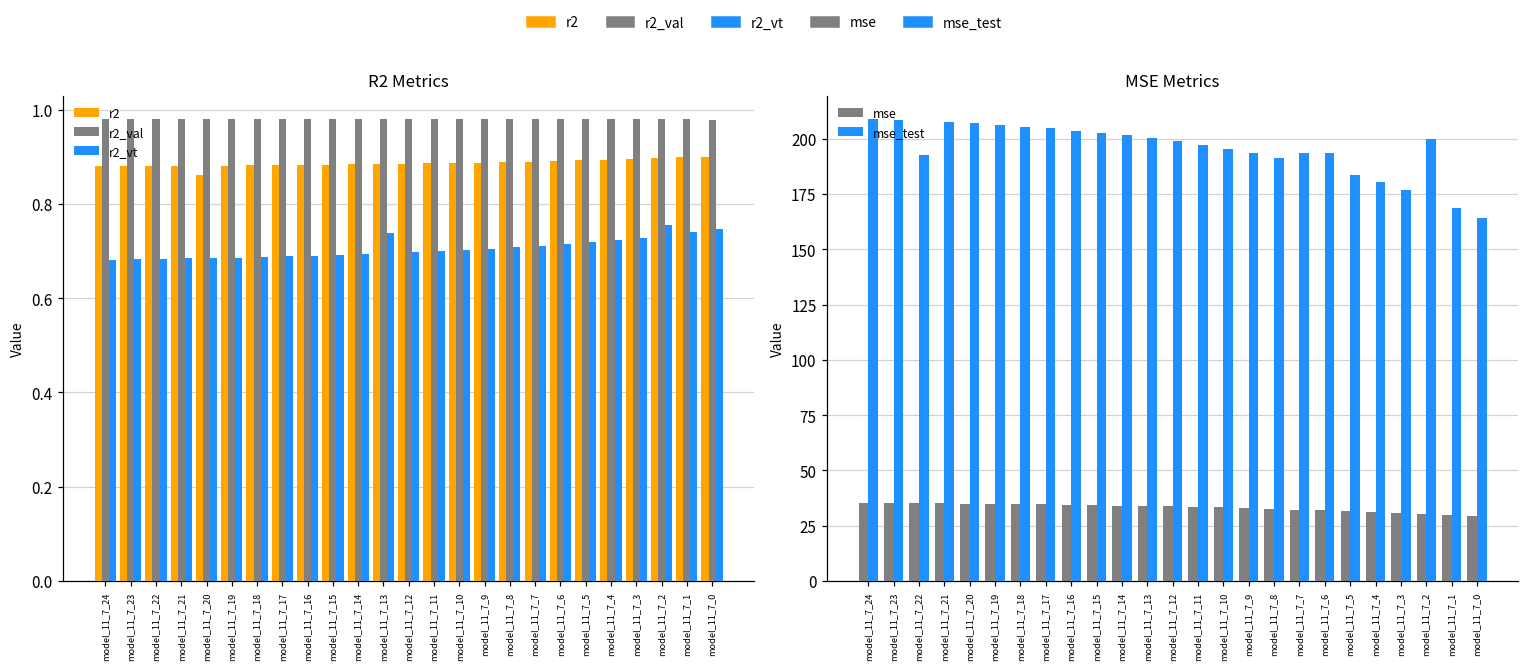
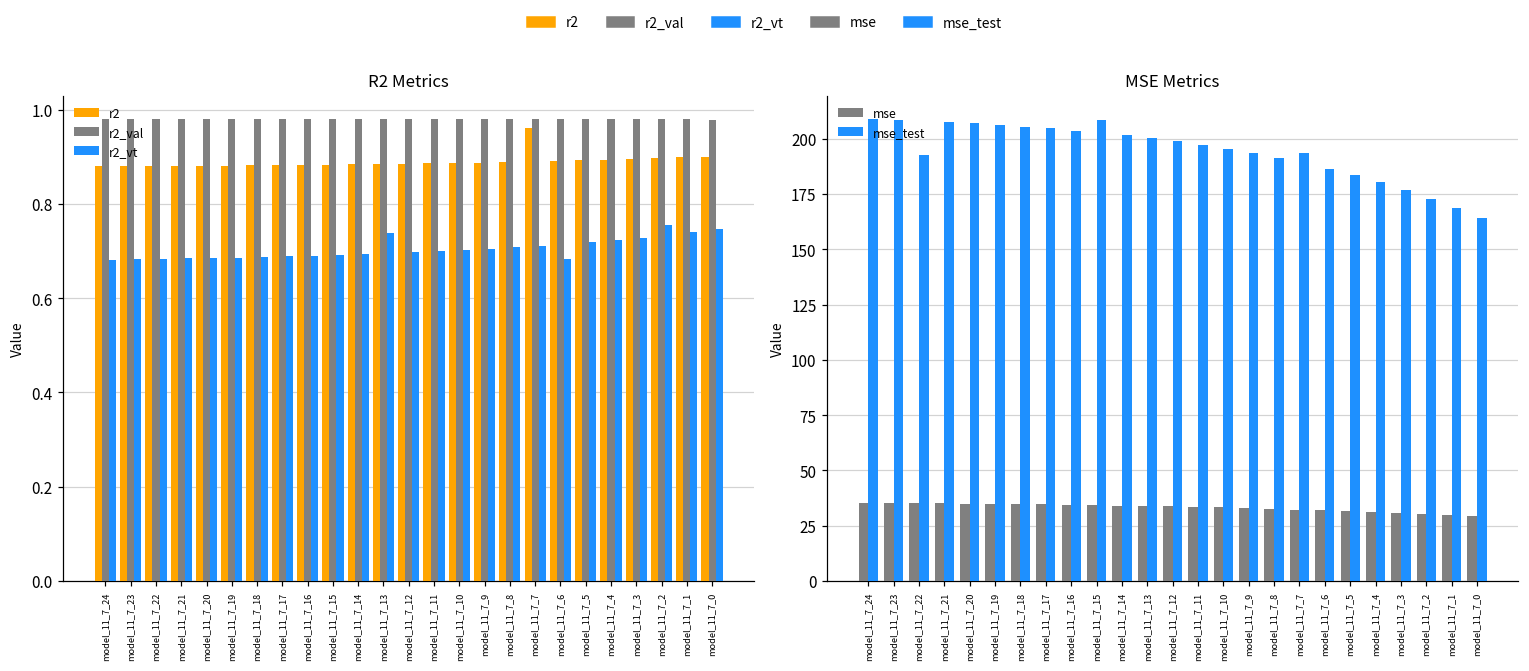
  {
    "R2 Metrics": {
      "r2": {
        "model_11_7_24": 0.88,
        "model_11_7_23": 0.88,
        "model_11_7_22": 0.88,
        "model_11_7_21": 0.88,
-       "model_11_7_20": 0.86,
+       "model_11_7_20": 0.88,
        "model_11_7_19": 0.88,
        "model_11_7_18": 0.88,
        "model_11_7_17": 0.88,
        "model_11_7_16": 0.88,
        "model_11_7_15": 0.88,
        "model_11_7_14": 0.88,
        "model_11_7_13": 0.88,
        "model_11_7_12": 0.89,
        "model_11_7_11": 0.89,
        "model_11_7_10": 0.89,
        "model_11_7_9": 0.89,
        "model_11_7_8": 0.89,
-       "model_11_7_7": 0.89,
+       "model_11_7_7": 0.96,
        "model_11_7_6": 0.89,
        "model_11_7_5": 0.89,
        "model_11_7_4": 0.89,
        "model_11_7_3": 0.90,
        "model_11_7_2": 0.90,
        "model_11_7_1": 0.90,
        "model_11_7_0": 0.90
      },
      "r2_val": {
        "model_11_7_24": 0.98,
        "model_11_7_23": 0.98,
        "model_11_7_22": 0.98,
        "model_11_7_21": 0.98,
        "model_11_7_20": 0.98,
        "model_11_7_19": 0.98,
        "model_11_7_18": 0.98,
        "model_11_7_17": 0.98,
        "model_11_7_16": 0.98,
        "model_11_7_15": 0.98,
        "model_11_7_14": 0.98,
        "model_11_7_13": 0.98,
        "model_11_7_12": 0.98,
        "model_11_7_11": 0.98,
        "model_11_7_10": 0.98,
        "model_11_7_9": 0.98,
        "model_11_7_8": 0.98,
        "model_11_7_7": 0.98,
        "model_11_7_6": 0.98,
        "model_11_7_5": 0.98,
        "model_11_7_4": 0.98,
        "model_11_7_3": 0.98,
        "model_11_7_2": 0.98,
        "model_11_7_1": 0.98,
        "model_11_7_0": 0.98
      },
      "r2_vt": {
        "model_11_7_24": 0.68,
        "model_11_7_23": 0.68,
        "model_11_7_22": 0.68,
        "model_11_7_21": 0.68,
        "model_11_7_20": 0.69,
        "model_11_7_19": 0.69,
        "model_11_7_18": 0.69,
        "model_11_7_17": 0.69,
        "model_11_7_16": 0.69,
        "model_11_7_15": 0.69,
        "model_11_7_14": 0.69,
        "model_11_7_13": 0.74,
        "model_11_7_12": 0.70,
        "model_11_7_11": 0.70,
        "model_11_7_10": 0.70,
        "model_11_7_9": 0.70,
        "model_11_7_8": 0.71,
        "model_11_7_7": 0.71,
-       "model_11_7_6": 0.71,
+       "model_11_7_6": 0.68,
        "model_11_7_5": 0.72,
        "model_11_7_4": 0.72,
        "model_11_7_3": 0.73,
        "model_11_7_2": 0.76,
        "model_11_7_1": 0.74,
        "model_11_7_0": 0.75
      }
    },
    "MSE Metrics": {
      "mse": {
        "model_11_7_24": 35,
        "model_11_7_23": 35,
        "model_11_7_22": 35,
        "model_11_7_21": 35,
        "model_11_7_20": 35,
        "model_11_7_19": 35,
        "model_11_7_18": 35,
        "model_11_7_17": 35,
        "model_11_7_16": 34,
        "model_11_7_15": 34,
        "model_11_7_14": 34,
        "model_11_7_13": 34,
        "model_11_7_12": 34,
        "model_11_7_11": 33,
        "model_11_7_10": 33,
        "model_11_7_9": 33,
        "model_11_7_8": 33,
        "model_11_7_7": 32,
        "model_11_7_6": 32,
        "model_11_7_5": 32,
        "model_11_7_4": 31,
        "model_11_7_3": 31,
        "model_11_7_2": 30,
        "model_11_7_1": 30,
        "model_11_7_0": 29
      },
      "mse_test": {
        "model_11_7_24": 209,
        "model_11_7_23": 209,
        "model_11_7_22": 193,
        "model_11_7_21": 208,
        "model_11_7_20": 207,
        "model_11_7_19": 206,
        "model_11_7_18": 206,
        "model_11_7_17": 205,
        "model_11_7_16": 204,
-       "model_11_7_15": 203,
+       "model_11_7_15": 209,
        "model_11_7_14": 202,
        "model_11_7_13": 200,
        "model_11_7_12": 199,
        "model_11_7_11": 197,
        "model_11_7_10": 196,
        "model_11_7_9": 194,
        "model_11_7_8": 192,
        "model_11_7_7": 193,
-       "model_11_7_6": 193,
+       "model_11_7_6": 187,
        "model_11_7_5": 184,
        "model_11_7_4": 180,
        "model_11_7_3": 177,
-       "model_11_7_2": 200,
+       "model_11_7_2": 173,
        "model_11_7_1": 169,
        "model_11_7_0": 164
      }
    }
  }
